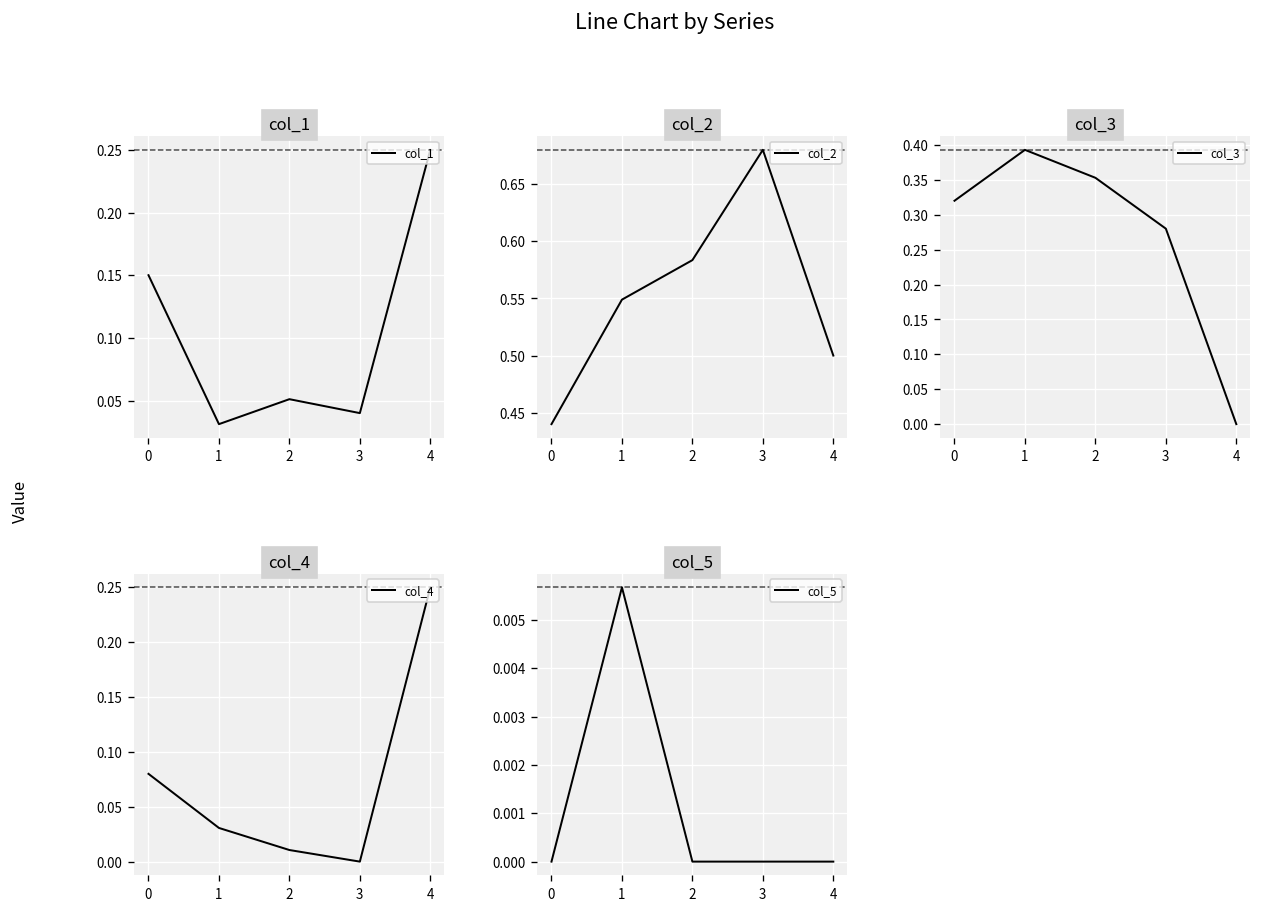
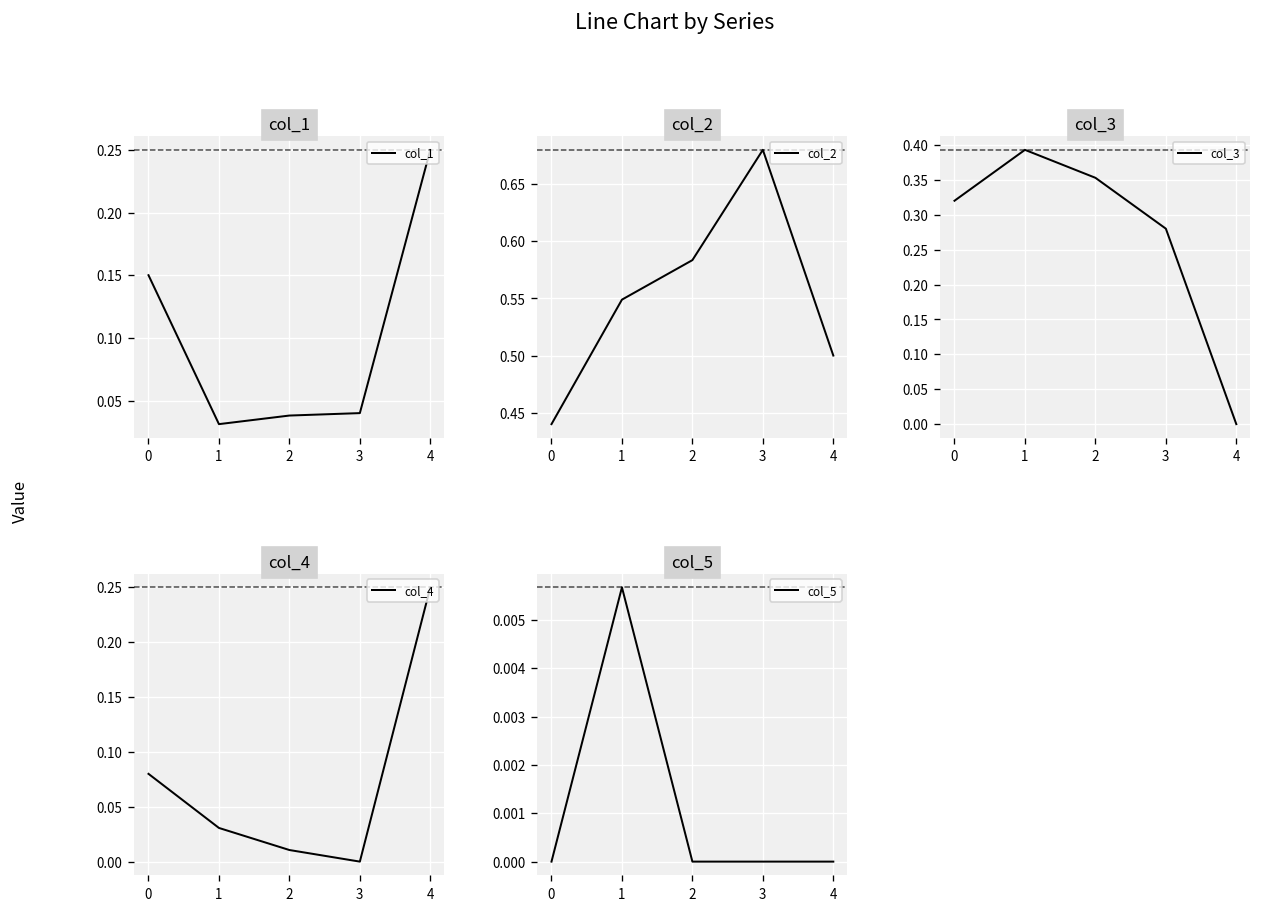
  {
    "col_1": {
      "0": 0.150,
      "1": 0.031,
-     "2": 0.051,
+     "2": 0.038,
      "3": 0.040
    },
    "col_2": {
      "0": 0.44,
      "1": 0.55,
      "2": 0.58,
      "3": 0.68,
      "4": 0.50
    },
    "col_3": {
      "0": 0.32,
      "1": 0.39,
      "2": 0.35,
      "3": 0.28,
      "4": 0.00
    },
    "col_4": {
      "0": 0.08,
      "1": 0.03,
      "2": 0.01,
      "3": 0.00
    },
    "col_5": {
      "0": 0.0000,
      "1": 0.0057,
      "2": 0.0000,
      "3": 0.0000,
      "4": 0.0000
    }
  }
